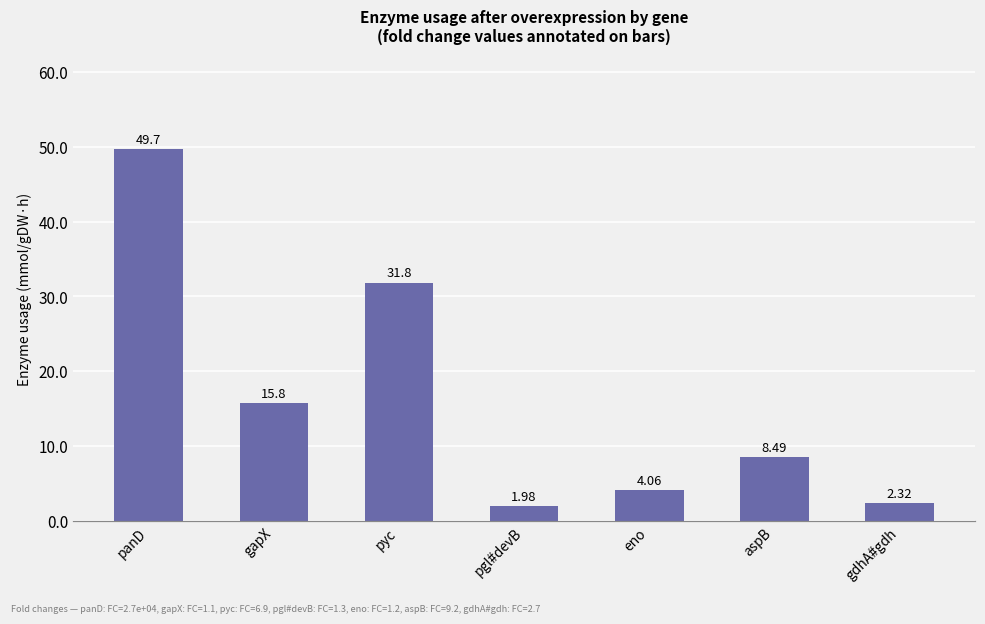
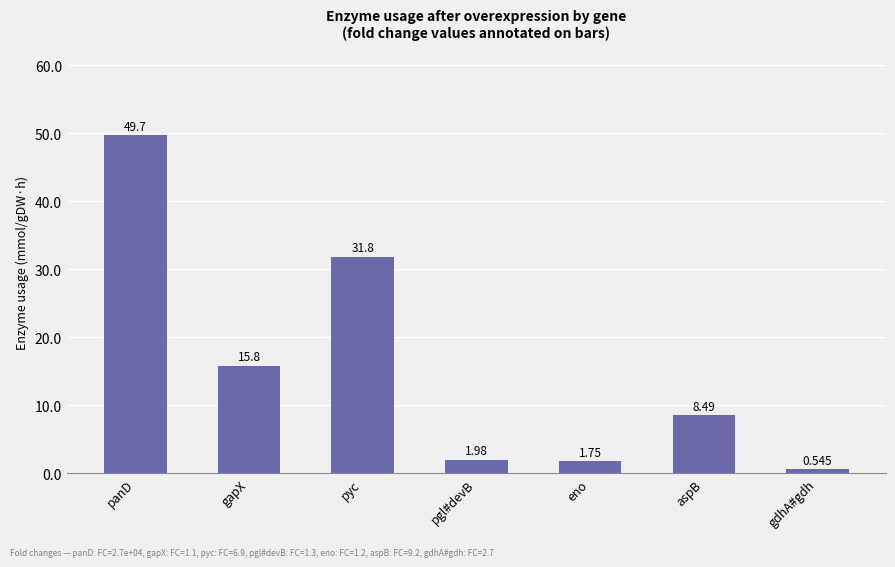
  {
    "panD": 49.7,
    "gapX": 15.8,
    "pyc": 31.8,
    "pgl#devB": 1.98,
-   "eno": 4.06,
+   "eno": 1.75,
    "aspB": 8.49,
-   "gdhA#gdh": 2.32
+   "gdhA#gdh": 0.545
  }
